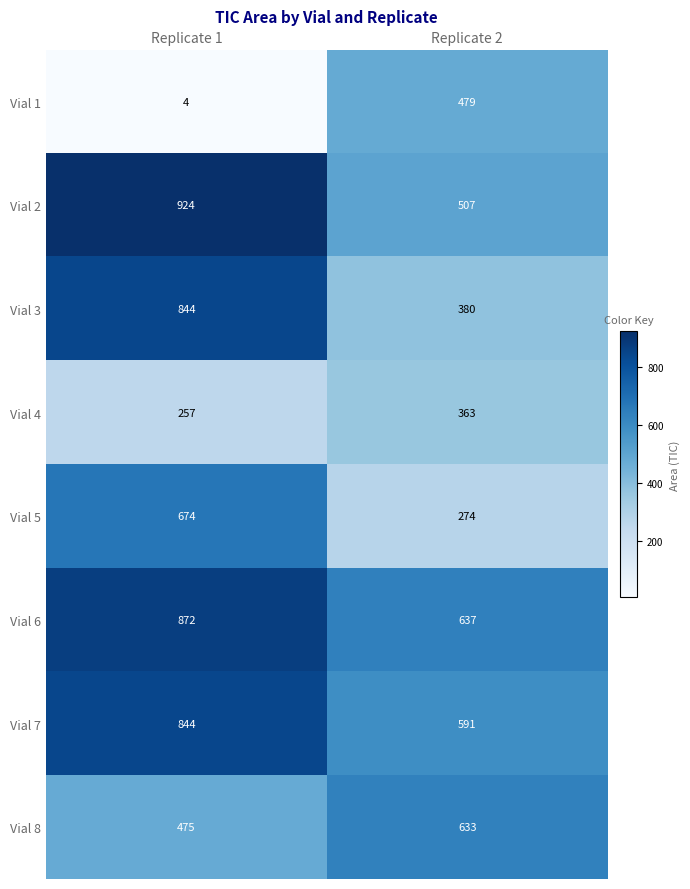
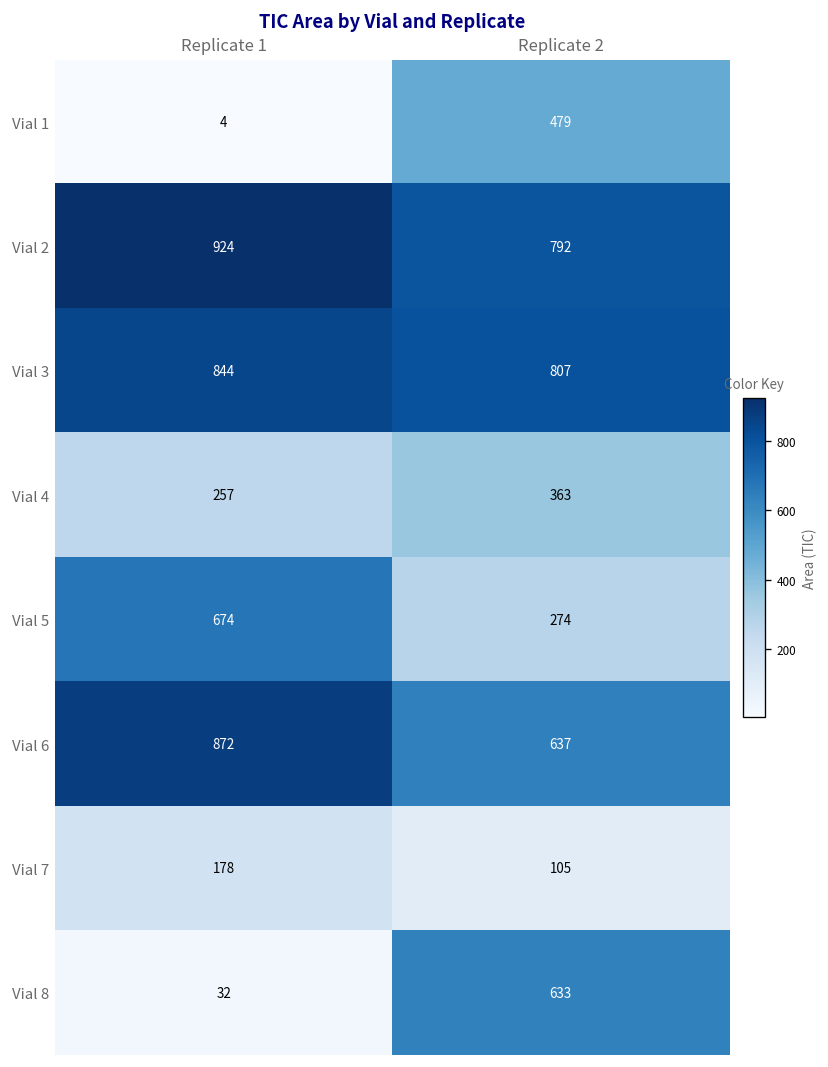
  {
    "Vial 1": {
      "Replicate 1": 4,
      "Replicate 2": 479
    },
    "Vial 2": {
      "Replicate 1": 924,
-     "Replicate 2": 507
+     "Replicate 2": 792
    },
    "Vial 3": {
      "Replicate 1": 844,
-     "Replicate 2": 380
+     "Replicate 2": 807
    },
    "Vial 4": {
      "Replicate 1": 257,
      "Replicate 2": 363
    },
    "Vial 5": {
      "Replicate 1": 674,
      "Replicate 2": 274
    },
    "Vial 6": {
      "Replicate 1": 872,
      "Replicate 2": 637
    },
    "Vial 7": {
-     "Replicate 1": 844,
-     "Replicate 2": 591
+     "Replicate 1": 178,
+     "Replicate 2": 105
    },
    "Vial 8": {
-     "Replicate 1": 475,
+     "Replicate 1": 32,
      "Replicate 2": 633
    }
  }
